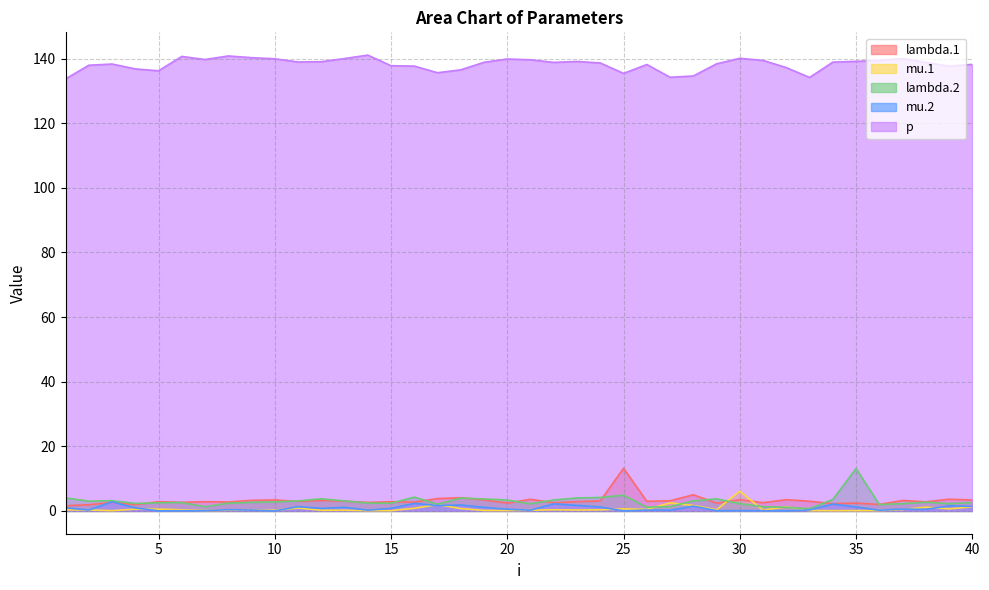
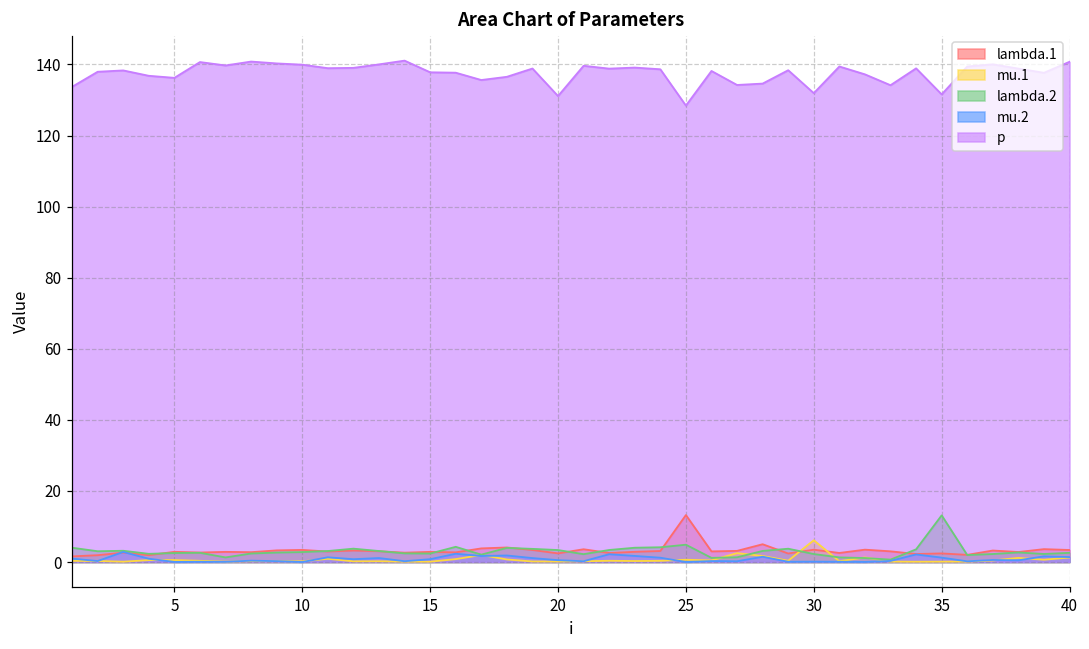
  {
    "lambda.1": {
      "20": 2,
      "25": 13,
      "30": 3,
      "35": 2,
      "40": 3
    },
    "mu.1": {
      "30": 6,
      "35": 0
    },
    "lambda.2": {
      "20": 3,
      "25": 5,
      "30": 2,
      "35": 13,
      "40": 3
    },
    "mu.2": {
      "30": 0,
      "35": 1
    },
    "p": {
      "5": 136,
      "10": 140,
      "15": 138,
-     "20": 140,
-     "25": 135,
-     "30": 140,
-     "35": 139,
-     "40": 138
+     "20": 131,
+     "25": 128,
+     "30": 132,
+     "35": 132,
+     "40": 141
    }
  }
